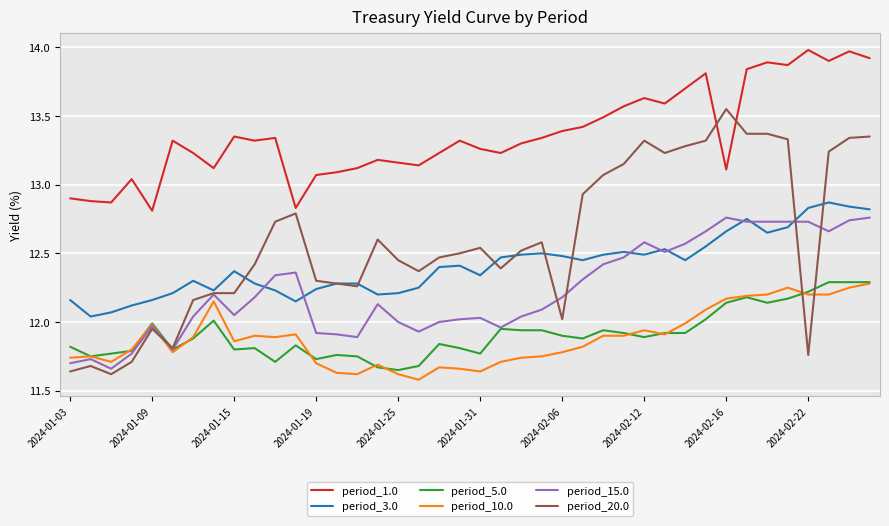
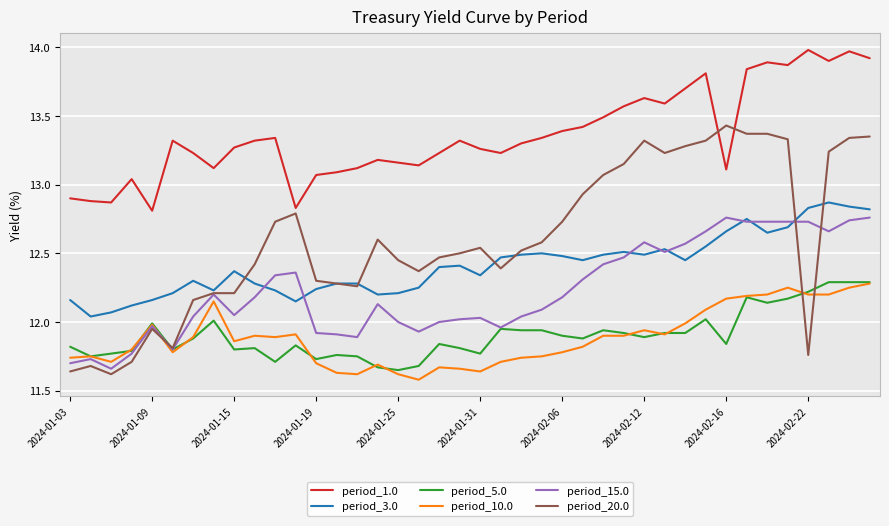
  {
    "period_1.0": {
      "2024-01-03": 12.90,
      "2024-01-09": 12.81,
-     "2024-01-15": 13.35,
+     "2024-01-15": 13.27,
      "2024-01-19": 13.07,
      "2024-01-25": 13.16,
      "2024-01-31": 13.26,
      "2024-02-06": 13.39,
      "2024-02-12": 13.63,
      "2024-02-16": 13.11,
      "2024-02-22": 13.98
    },
    "period_3.0": {
      "2024-01-03": 12.16,
      "2024-01-09": 12.16,
      "2024-01-15": 12.37,
      "2024-01-19": 12.24,
      "2024-01-25": 12.21,
      "2024-01-31": 12.34,
      "2024-02-06": 12.48,
      "2024-02-12": 12.49,
      "2024-02-16": 12.66,
      "2024-02-22": 12.83
    },
    "period_5.0": {
      "2024-01-03": 11.82,
      "2024-01-15": 11.80,
      "2024-01-19": 11.73,
      "2024-01-25": 11.65,
      "2024-01-31": 11.77,
      "2024-02-06": 11.90,
      "2024-02-12": 11.89,
-     "2024-02-16": 12.14,
+     "2024-02-16": 11.84,
      "2024-02-22": 12.22
    },
    "period_10.0": {
      "2024-01-03": 11.74,
      "2024-01-15": 11.86,
      "2024-01-19": 11.70,
      "2024-01-25": 11.62,
      "2024-01-31": 11.64,
      "2024-02-06": 11.78,
      "2024-02-12": 11.94,
      "2024-02-16": 12.17,
      "2024-02-22": 12.20
    },
    "period_15.0": {
      "2024-01-03": 11.70,
      "2024-01-15": 12.05,
      "2024-01-19": 11.92,
      "2024-01-25": 12.00,
      "2024-01-31": 12.03,
      "2024-02-06": 12.18,
      "2024-02-12": 12.58,
      "2024-02-16": 12.76,
      "2024-02-22": 12.73
    },
    "period_20.0": {
      "2024-01-03": 11.64,
      "2024-01-09": 11.95,
      "2024-01-15": 12.21,
      "2024-01-19": 12.30,
      "2024-01-25": 12.45,
      "2024-01-31": 12.54,
-     "2024-02-06": 12.02,
+     "2024-02-06": 12.73,
      "2024-02-12": 13.32,
-     "2024-02-16": 13.55,
+     "2024-02-16": 13.43,
      "2024-02-22": 11.76
    }
  }
